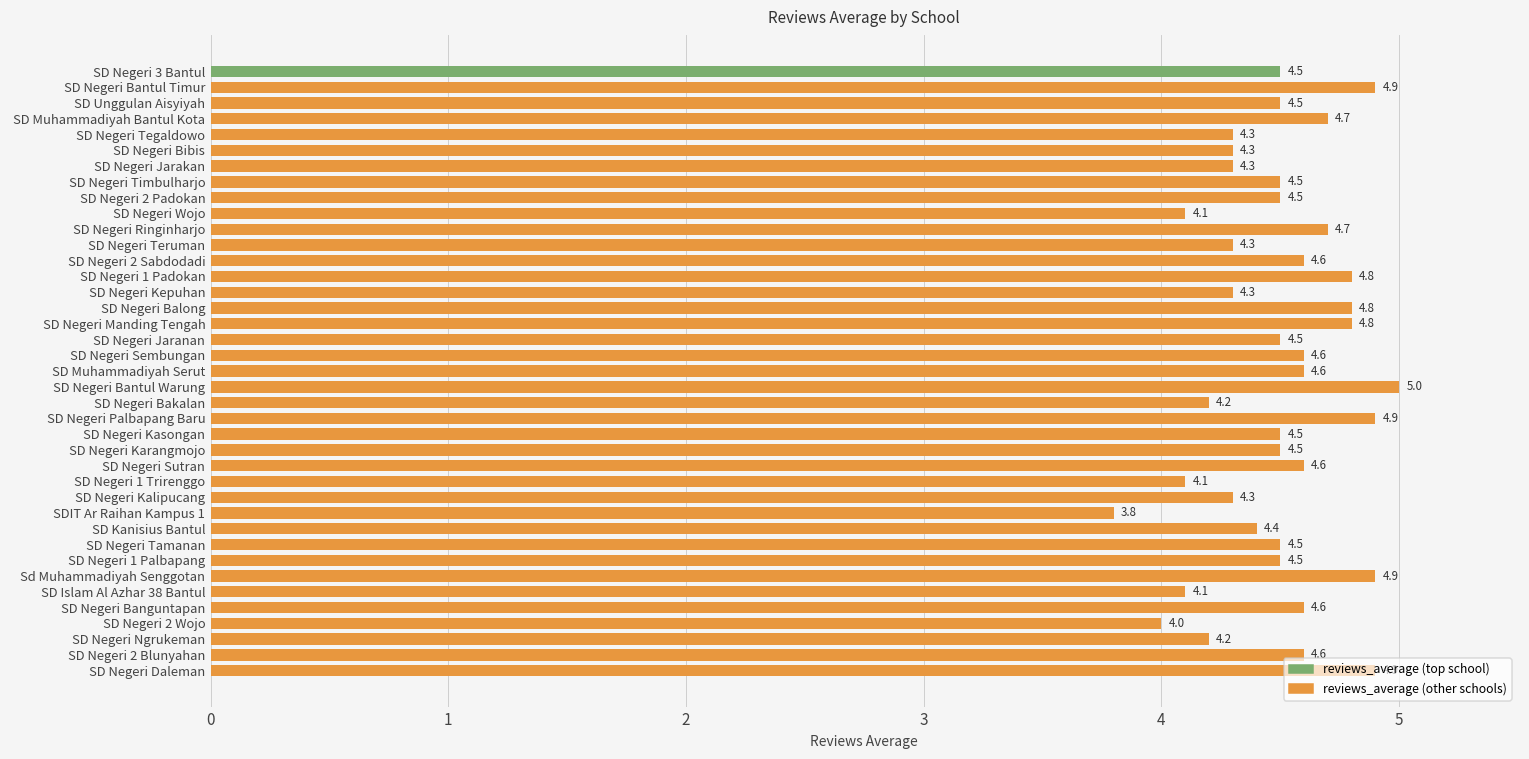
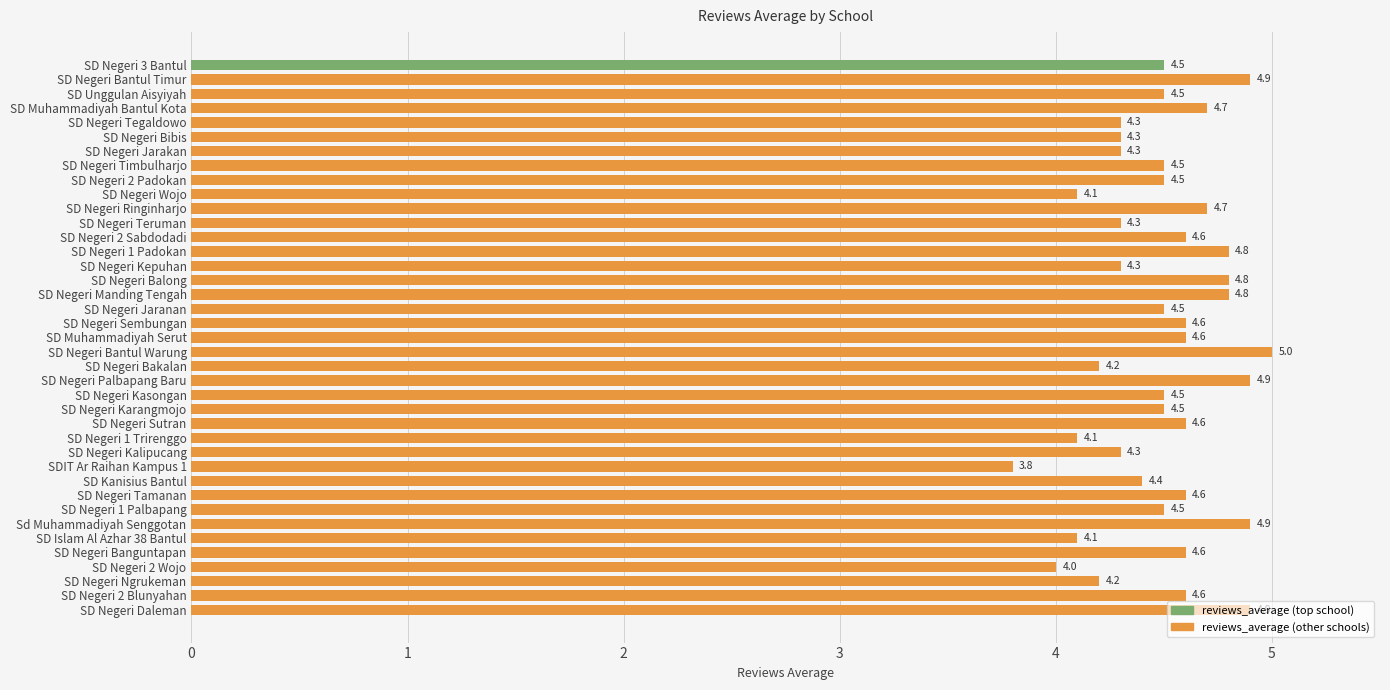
  {
    "SD Negeri 3 Bantul": 4.5,
    "SD Negeri Bantul Timur": 4.9,
    "SD Unggulan Aisyiyah": 4.5,
    "SD Muhammadiyah Bantul Kota": 4.7,
    "SD Negeri Tegaldowo": 4.3,
    "SD Negeri Bibis": 4.3,
    "SD Negeri Jarakan": 4.3,
    "SD Negeri Timbulharjo": 4.5,
    "SD Negeri 2 Padokan": 4.5,
    "SD Negeri Wojo": 4.1,
    "SD Negeri Ringinharjo": 4.7,
    "SD Negeri Teruman": 4.3,
    "SD Negeri 2 Sabdodadi": 4.6,
    "SD Negeri 1 Padokan": 4.8,
    "SD Negeri Kepuhan": 4.3,
    "SD Negeri Balong": 4.8,
    "SD Negeri Manding Tengah": 4.8,
    "SD Negeri Jaranan": 4.5,
    "SD Negeri Sembungan": 4.6,
    "SD Muhammadiyah Serut": 4.6,
    "SD Negeri Bantul Warung": 5.0,
    "SD Negeri Bakalan": 4.2,
    "SD Negeri Palbapang Baru": 4.9,
    "SD Negeri Kasongan": 4.5,
    "SD Negeri Karangmojo": 4.5,
    "SD Negeri Sutran": 4.6,
    "SD Negeri 1 Trirenggo": 4.1,
    "SD Negeri Kalipucang": 4.3,
    "SDIT Ar Raihan Kampus 1": 3.8,
    "SD Kanisius Bantul": 4.4,
-   "SD Negeri Tamanan": 4.5,
+   "SD Negeri Tamanan": 4.6,
    "SD Negeri 1 Palbapang": 4.5,
    "Sd Muhammadiyah Senggotan": 4.9,
    "SD Islam Al Azhar 38 Bantul": 4.1,
    "SD Negeri Banguntapan": 4.6,
    "SD Negeri 2 Wojo": 4.0,
    "SD Negeri Ngrukeman": 4.2,
    "SD Negeri 2 Blunyahan": 4.6
  }
